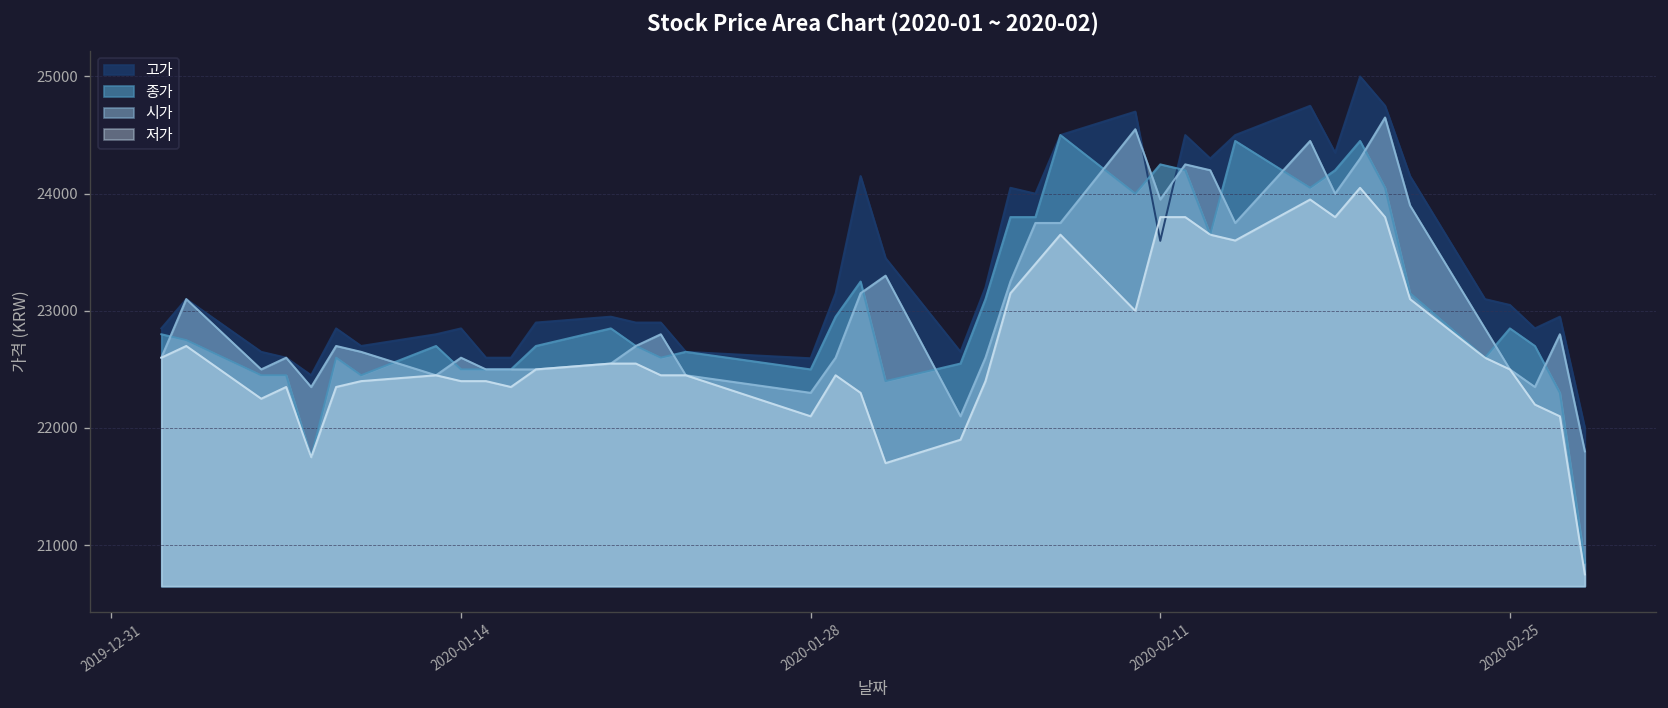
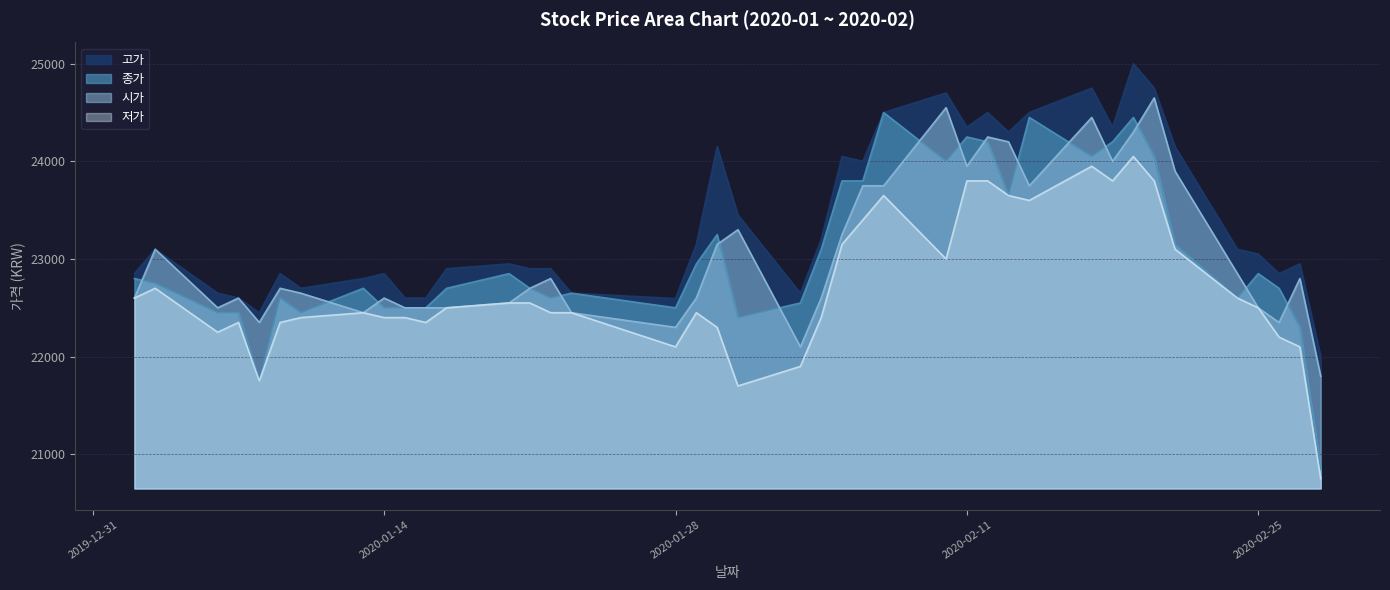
  {
    "고가": {
      "2020-01-14": 22900,
      "2020-01-28": 22600,
-     "2020-02-11": 23600,
+     "2020-02-11": 24400,
      "2020-02-25": 23100
    }
  }
